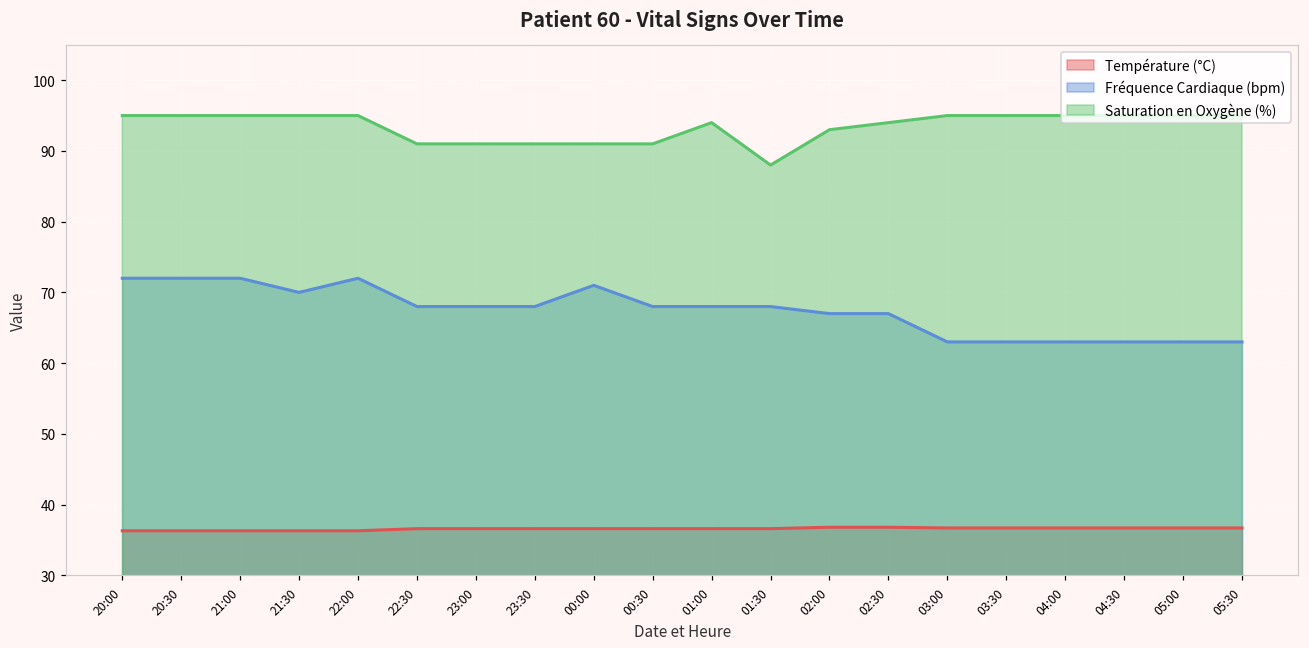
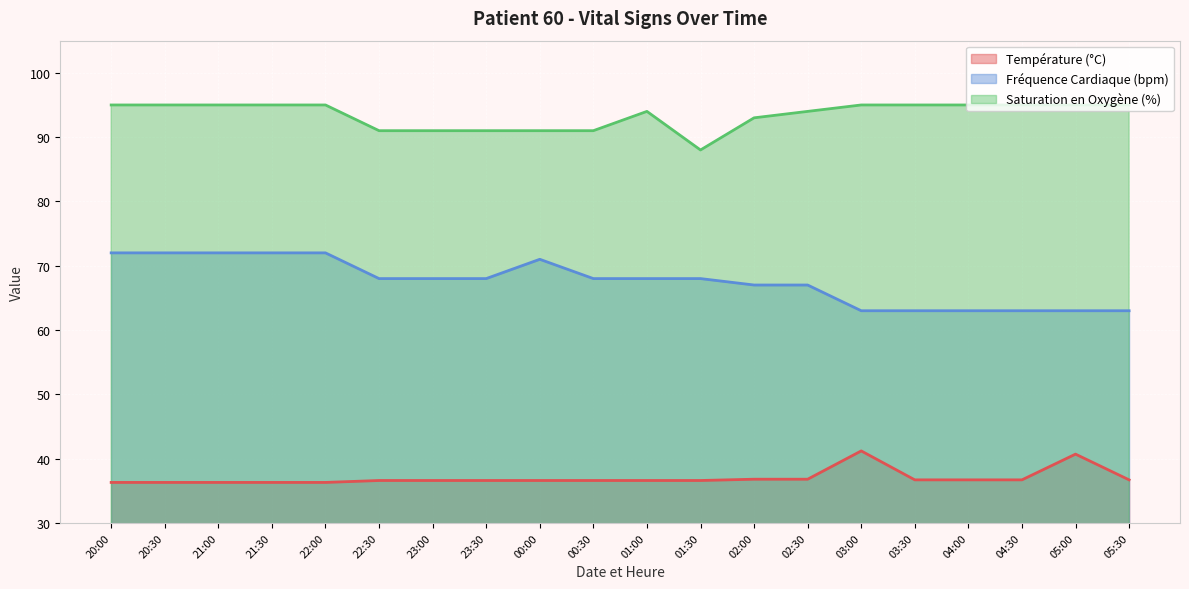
  {
    "Température (°C)": {
      "20:00": 36,
      "20:30": 36,
      "21:00": 36,
      "21:30": 36,
      "22:00": 36,
      "22:30": 37,
      "23:00": 37,
      "23:30": 37,
      "00:00": 37,
      "00:30": 37,
      "01:00": 37,
      "01:30": 37,
      "02:00": 37,
      "02:30": 37,
-     "03:00": 37,
+     "03:00": 41,
      "03:30": 37,
      "04:00": 37,
      "04:30": 37,
-     "05:00": 37,
+     "05:00": 41,
      "05:30": 37
    },
    "Fréquence Cardiaque (bpm)": {
      "20:00": 72,
      "20:30": 72,
      "21:00": 72,
-     "21:30": 70,
+     "21:30": 72,
      "22:00": 72,
      "22:30": 68,
      "23:00": 68,
      "23:30": 68,
      "00:00": 71,
      "00:30": 68,
      "01:00": 68,
      "01:30": 68,
      "02:00": 67,
      "02:30": 67,
      "03:00": 63,
      "03:30": 63,
      "04:00": 63,
      "04:30": 63,
      "05:00": 63,
      "05:30": 63
    },
    "Saturation en Oxygène (%)": {
      "20:00": 95,
      "20:30": 95,
      "21:00": 95,
      "21:30": 95,
      "22:00": 95,
      "22:30": 91,
      "23:00": 91,
      "23:30": 91,
      "00:00": 91,
      "00:30": 91,
      "01:00": 94,
      "01:30": 88,
      "02:00": 93,
      "02:30": 94,
      "03:00": 95,
      "03:30": 95
    }
  }
